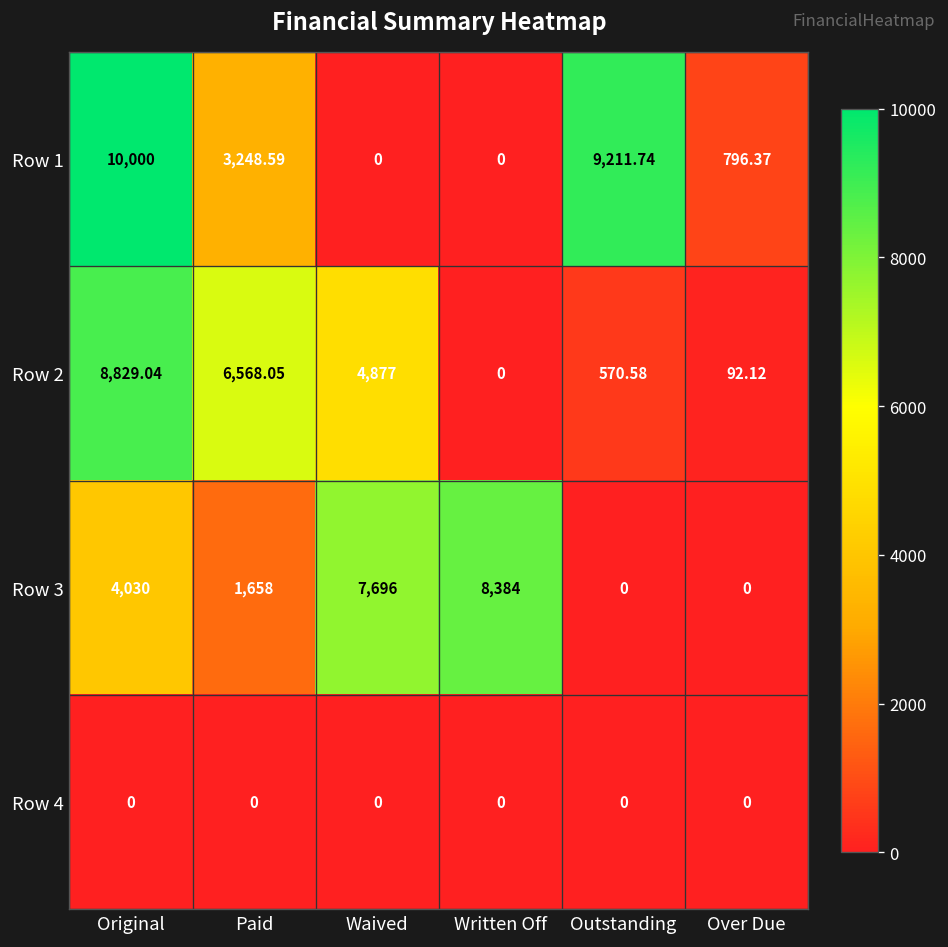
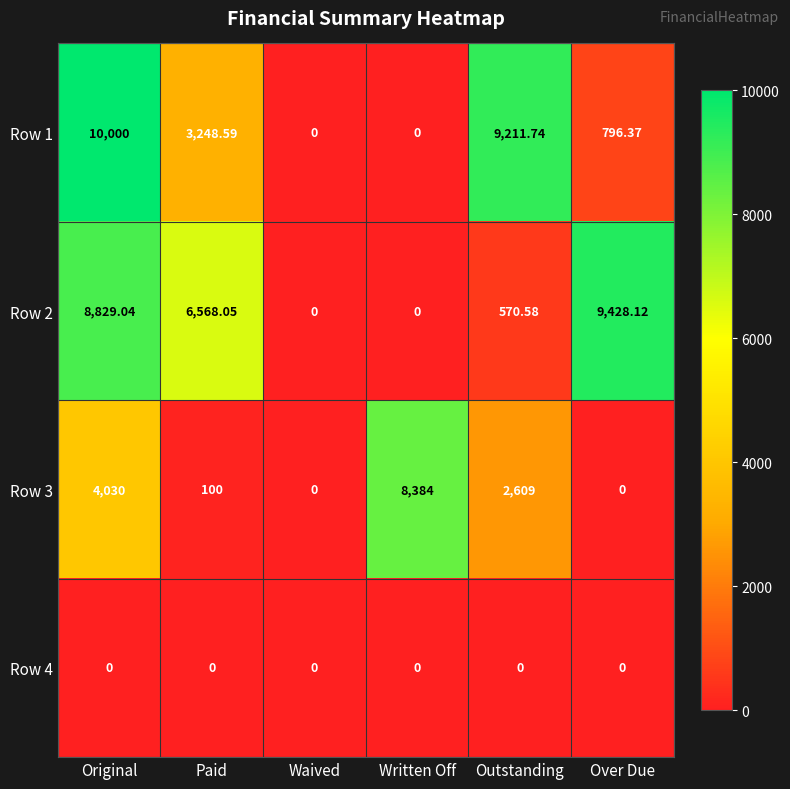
  {
    "Row 1": {
      "Original": "10,000",
      "Paid": "3,248.59",
      "Waived": "0",
      "Written Off": "0",
      "Outstanding": "9,211.74",
      "Over Due": "796.37"
    },
    "Row 2": {
      "Original": "8,829.04",
      "Paid": "6,568.05",
-     "Waived": "4,877",
+     "Waived": "0",
      "Written Off": "0",
      "Outstanding": "570.58",
-     "Over Due": "92.12"
+     "Over Due": "9,428.12"
    },
    "Row 3": {
      "Original": "4,030",
-     "Paid": "1,658",
-     "Waived": "7,696",
+     "Paid": "100",
+     "Waived": "0",
      "Written Off": "8,384",
-     "Outstanding": "0",
+     "Outstanding": "2,609",
      "Over Due": "0"
    },
    "Row 4": {
      "Original": "0",
      "Paid": "0",
      "Waived": "0",
      "Written Off": "0",
      "Outstanding": "0",
      "Over Due": "0"
    }
  }
